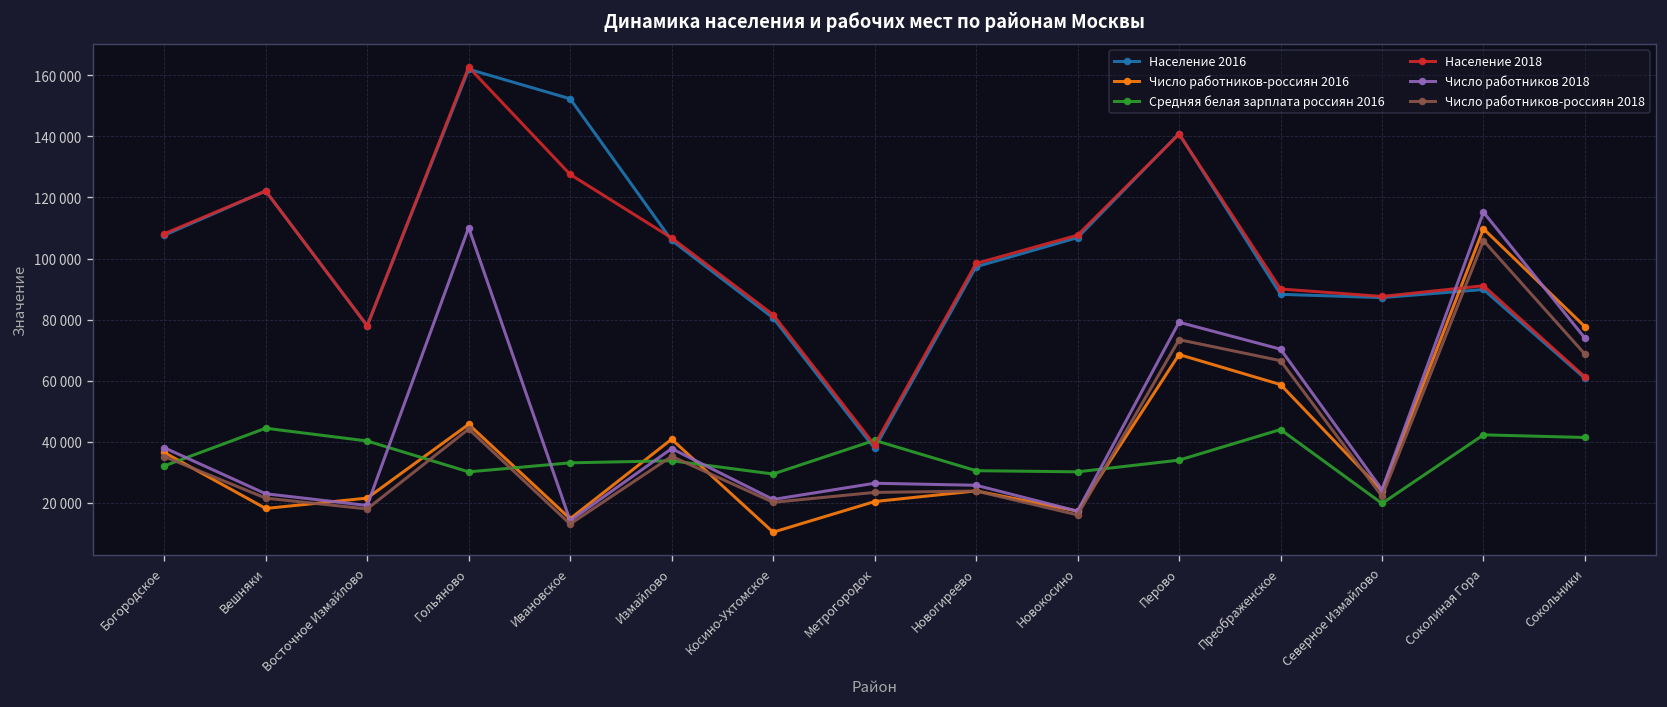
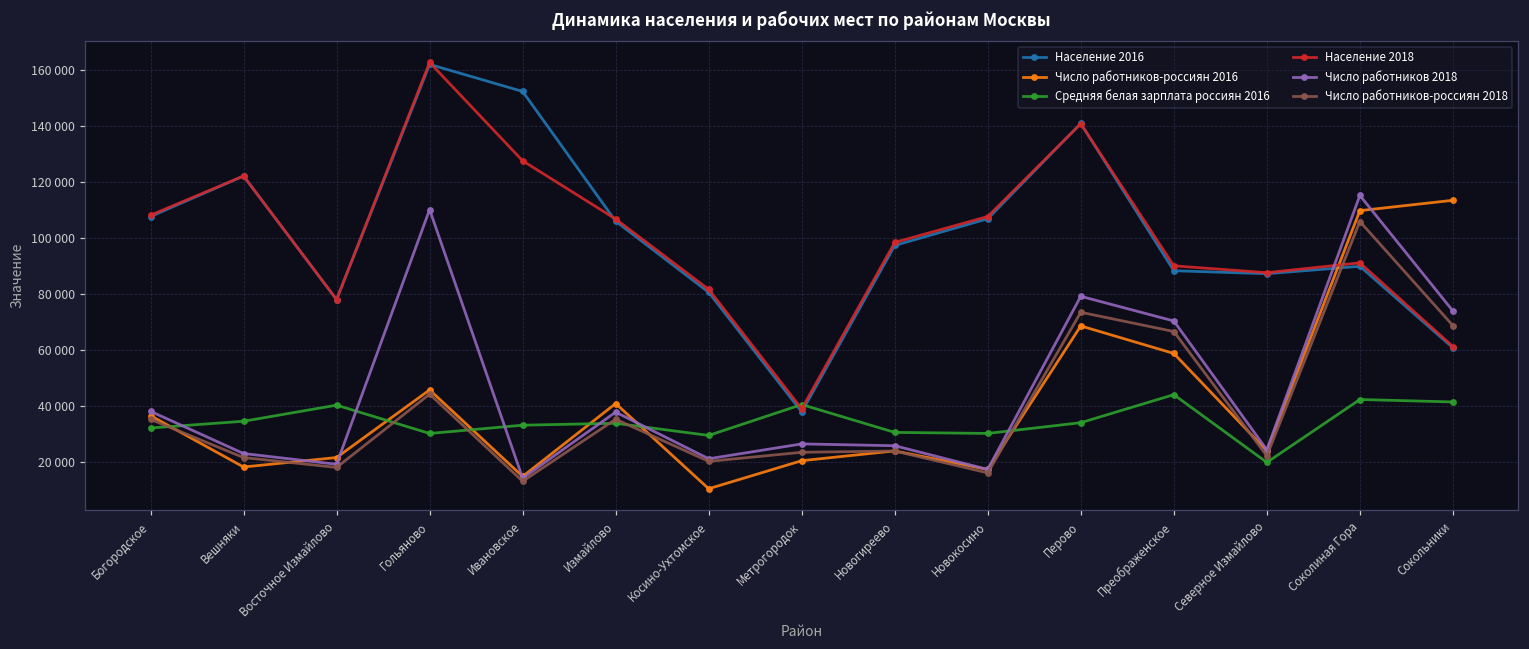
  {
    "Население 2016": {
      "Ивановское": 152000,
      "Косино-Ухтомское": 81000,
      "Метрогородок": 38000,
      "Новогиреево": 97000,
      "Преображенское": 88000,
      "Соколиная Гора": 90000
    },
    "Число работников-россиян 2016": {
      "Богородское": 36000,
      "Вешняки": 18000,
      "Восточное Измайлово": 21000,
      "Гольяново": 46000,
      "Измайлово": 41000,
      "Косино-Ухтомское": 10000,
      "Метрогородок": 20000,
      "Перово": 69000,
      "Преображенское": 59000,
      "Соколиная Гора": 110000,
-     "Сокольники": 78000
+     "Сокольники": 113000
    },
    "Средняя белая зарплата россиян 2016": {
      "Богородское": 32000,
-     "Вешняки": 44000,
+     "Вешняки": 34000,
      "Восточное Измайлово": 40000,
      "Гольяново": 30000,
      "Ивановское": 33000,
      "Измайлово": 34000,
      "Косино-Ухтомское": 29000,
      "Метрогородок": 40000,
      "Новогиреево": 30000,
      "Новокосино": 30000,
      "Перово": 34000,
      "Преображенское": 44000,
      "Северное Измайлово": 20000,
      "Соколиная Гора": 42000,
      "Сокольники": 41000
    },
    "Население 2018": {
      "Ивановское": 128000,
      "Косино-Ухтомское": 82000,
      "Метрогородок": 39000,
      "Новогиреево": 98000,
      "Преображенское": 90000,
      "Соколиная Гора": 91000
    },
    "Число работников 2018": {
      "Богородское": 38000,
      "Вешняки": 23000,
      "Восточное Измайлово": 19000,
      "Гольяново": 110000,
      "Измайлово": 38000,
      "Метрогородок": 26000,
      "Новогиреево": 26000,
      "Перово": 79000,
      "Преображенское": 70000,
      "Соколиная Гора": 115000,
      "Сокольники": 74000
    },
    "Число работников-россиян 2018": {
      "Богородское": 35000,
      "Вешняки": 21000,
      "Восточное Измайлово": 18000,
      "Гольяново": 44000,
      "Ивановское": 13000,
      "Измайлово": 35000,
      "Метрогородок": 23000,
      "Новокосино": 16000,
      "Перово": 73000,
      "Преображенское": 67000,
      "Северное Измайлово": 22000,
      "Соколиная Гора": 106000,
      "Сокольники": 69000
    }
  }
